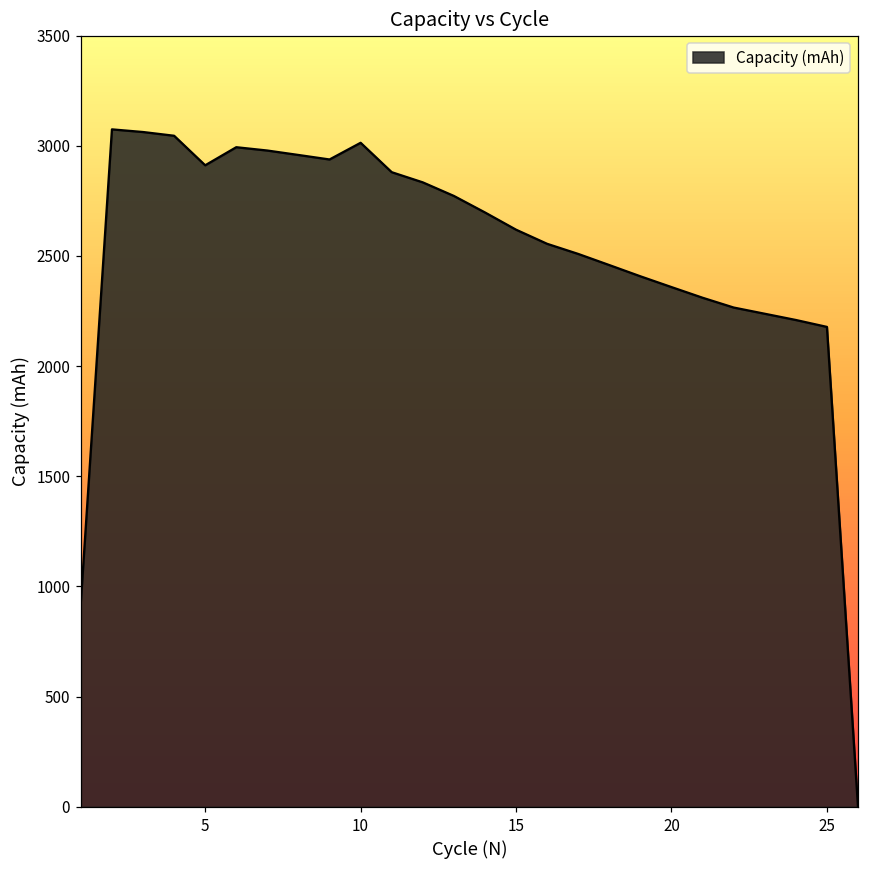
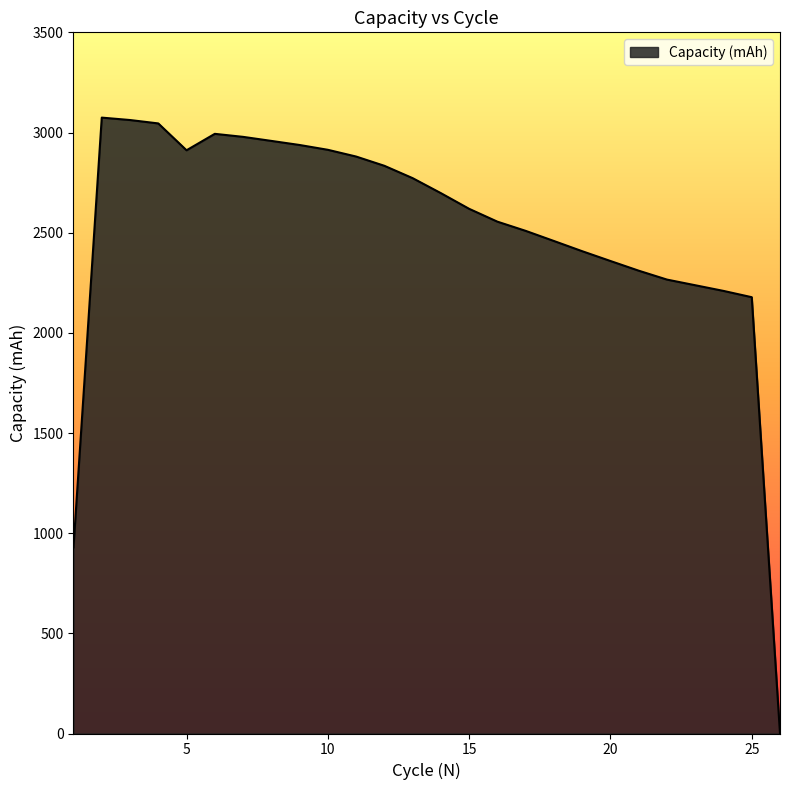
  {
    "5": 2910,
-   "10": 3010,
+   "10": 2910,
    "15": 2620,
    "20": 2360,
    "25": 2180
  }
